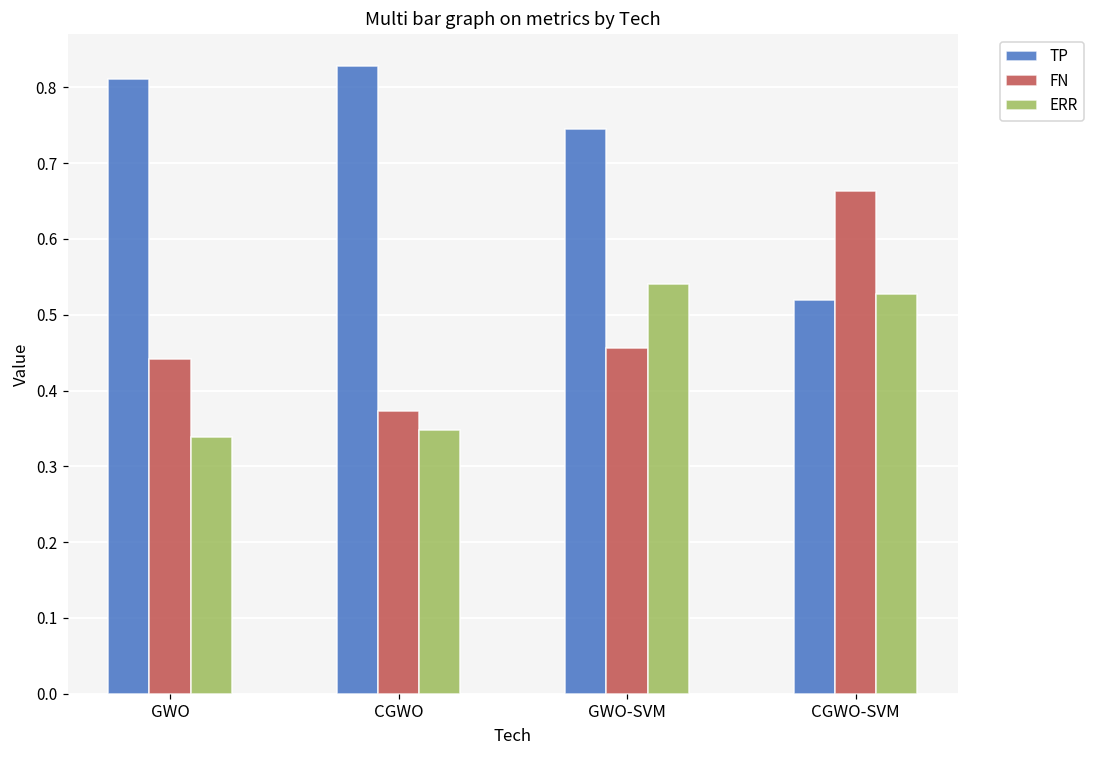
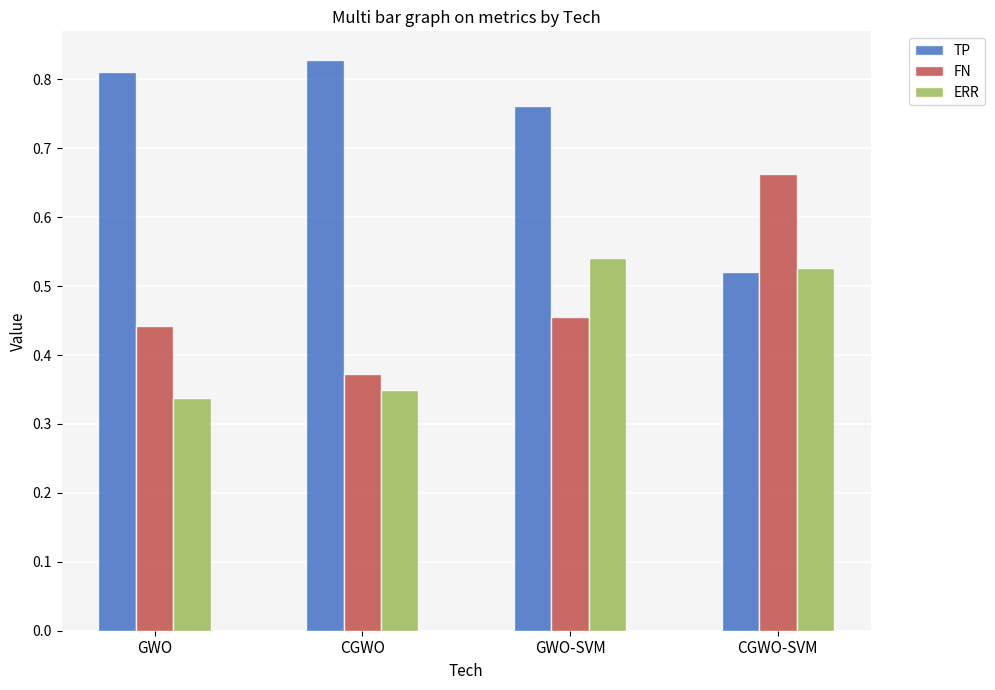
  {
    "TP": {
      "GWO": 0.81,
      "CGWO": 0.83,
-     "GWO-SVM": 0.75,
+     "GWO-SVM": 0.76,
      "CGWO-SVM": 0.52
    },
    "FN": {
      "GWO": 0.44,
      "CGWO": 0.37,
      "GWO-SVM": 0.46,
      "CGWO-SVM": 0.66
    },
    "ERR": {
      "GWO": 0.34,
      "CGWO": 0.35,
      "GWO-SVM": 0.54,
      "CGWO-SVM": 0.53
    }
  }
